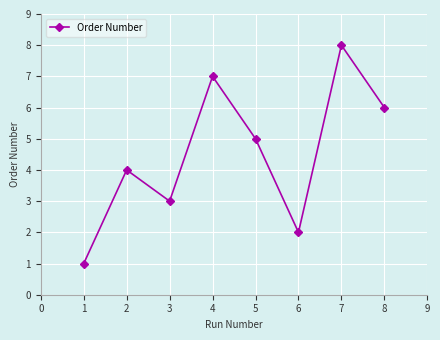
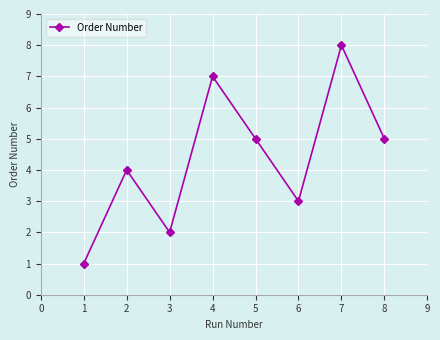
  {
    "1": 1,
    "2": 4,
-   "3": 3,
+   "3": 2,
    "4": 7,
    "5": 5,
-   "6": 2,
+   "6": 3,
    "7": 8,
-   "8": 6
+   "8": 5
  }
